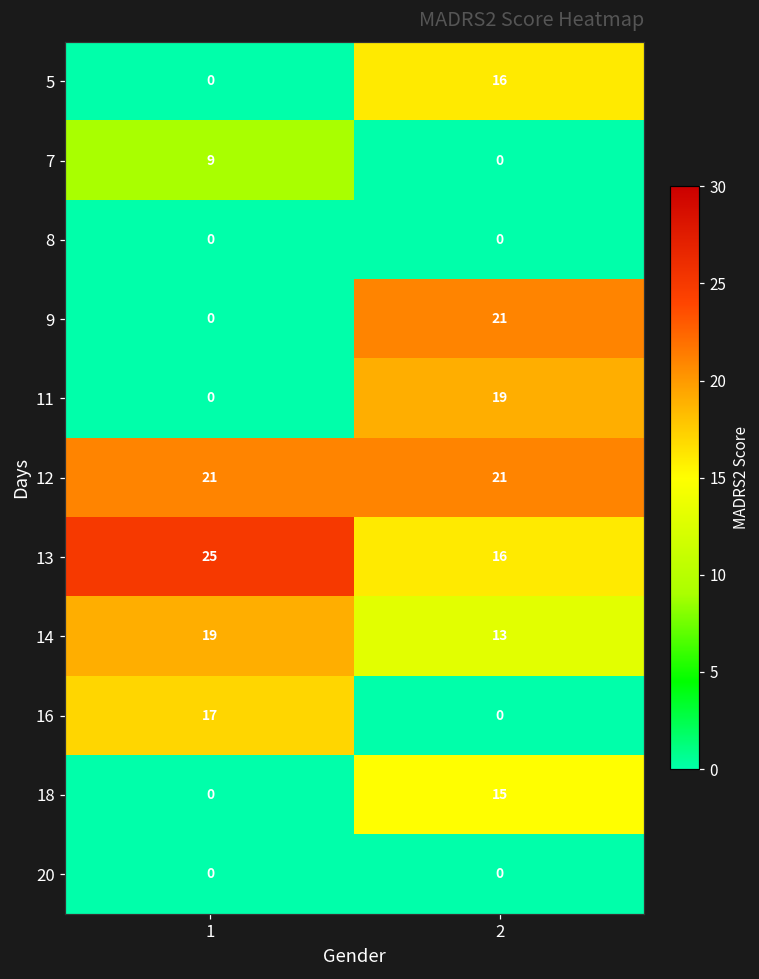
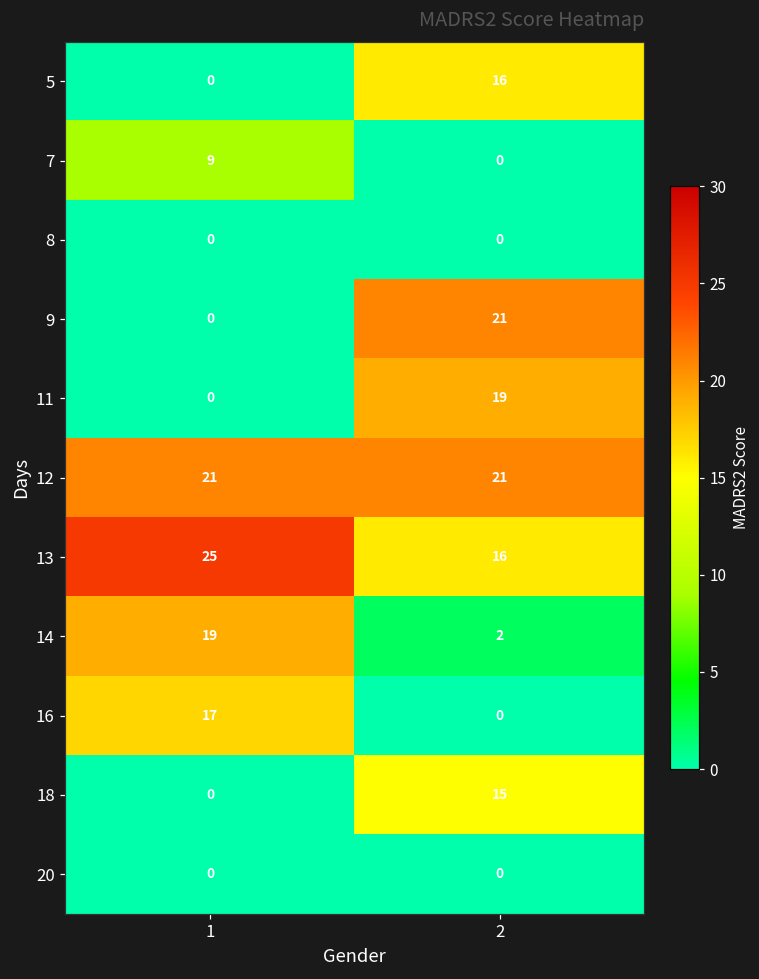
  {
    "5": {
      "1": 0,
      "2": 16
    },
    "7": {
      "1": 9,
      "2": 0
    },
    "8": {
      "1": 0,
      "2": 0
    },
    "9": {
      "1": 0,
      "2": 21
    },
    "11": {
      "1": 0,
      "2": 19
    },
    "12": {
      "1": 21,
      "2": 21
    },
    "13": {
      "1": 25,
      "2": 16
    },
    "14": {
      "1": 19,
-     "2": 13
+     "2": 2
    },
    "16": {
      "1": 17,
      "2": 0
    },
    "18": {
      "1": 0,
      "2": 15
    },
    "20": {
      "1": 0,
      "2": 0
    }
  }
